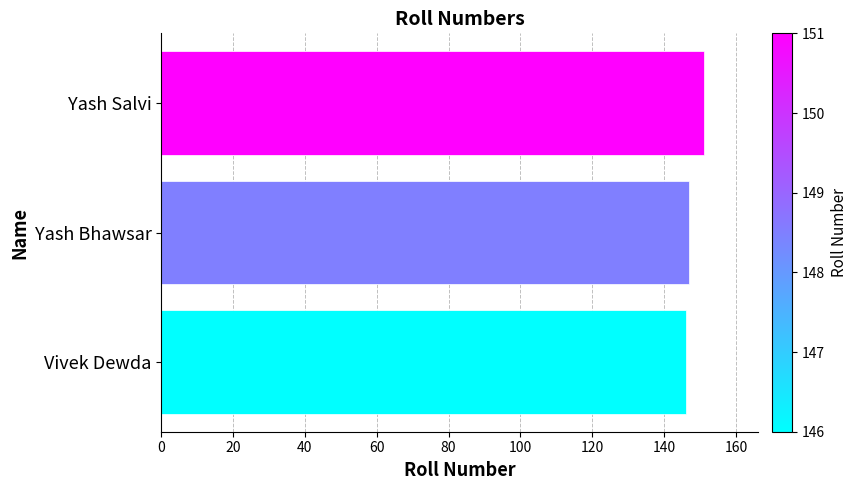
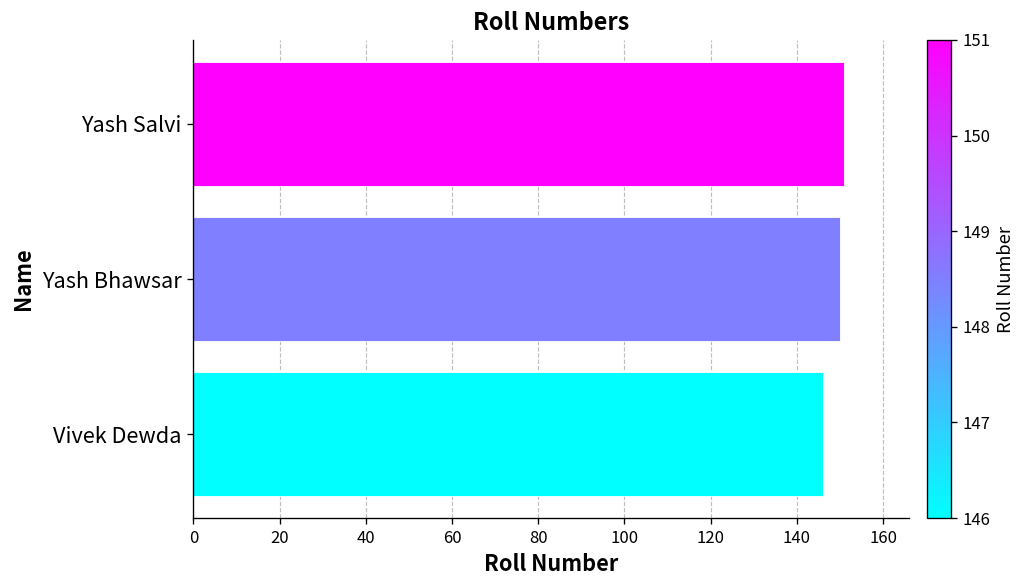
  {
    "Yash Salvi": 151,
-   "Yash Bhawsar": 147,
+   "Yash Bhawsar": 150,
    "Vivek Dewda": 146
  }
